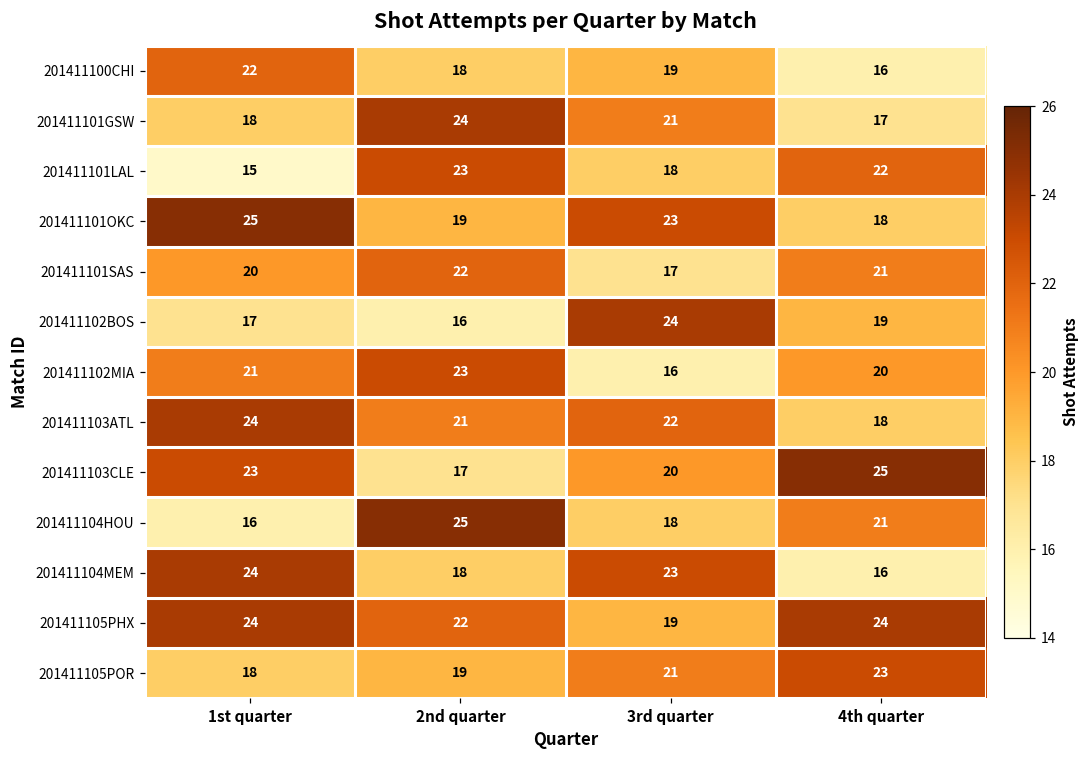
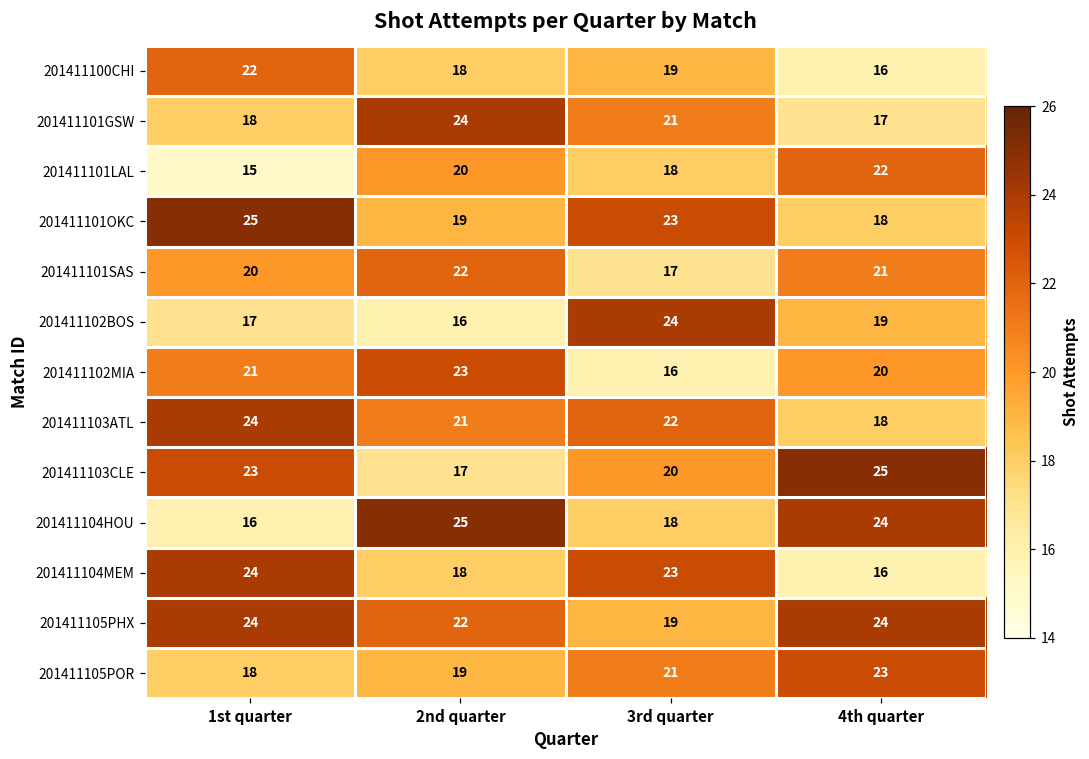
  {
    "201411100CHI": {
      "1st quarter": 22,
      "2nd quarter": 18,
      "3rd quarter": 19,
      "4th quarter": 16
    },
    "201411101GSW": {
      "1st quarter": 18,
      "2nd quarter": 24,
      "3rd quarter": 21,
      "4th quarter": 17
    },
    "201411101LAL": {
      "1st quarter": 15,
-     "2nd quarter": 23,
+     "2nd quarter": 20,
      "3rd quarter": 18,
      "4th quarter": 22
    },
    "201411101OKC": {
      "1st quarter": 25,
      "2nd quarter": 19,
      "3rd quarter": 23,
      "4th quarter": 18
    },
    "201411101SAS": {
      "1st quarter": 20,
      "2nd quarter": 22,
      "3rd quarter": 17,
      "4th quarter": 21
    },
    "201411102BOS": {
      "1st quarter": 17,
      "2nd quarter": 16,
      "3rd quarter": 24,
      "4th quarter": 19
    },
    "201411102MIA": {
      "1st quarter": 21,
      "2nd quarter": 23,
      "3rd quarter": 16,
      "4th quarter": 20
    },
    "201411103ATL": {
      "1st quarter": 24,
      "2nd quarter": 21,
      "3rd quarter": 22,
      "4th quarter": 18
    },
    "201411103CLE": {
      "1st quarter": 23,
      "2nd quarter": 17,
      "3rd quarter": 20,
      "4th quarter": 25
    },
    "201411104HOU": {
      "1st quarter": 16,
      "2nd quarter": 25,
      "3rd quarter": 18,
-     "4th quarter": 21
+     "4th quarter": 24
    },
    "201411104MEM": {
      "1st quarter": 24,
      "2nd quarter": 18,
      "3rd quarter": 23,
      "4th quarter": 16
    },
    "201411105PHX": {
      "1st quarter": 24,
      "2nd quarter": 22,
      "3rd quarter": 19,
      "4th quarter": 24
    },
    "201411105POR": {
      "1st quarter": 18,
      "2nd quarter": 19,
      "3rd quarter": 21,
      "4th quarter": 23
    }
  }
